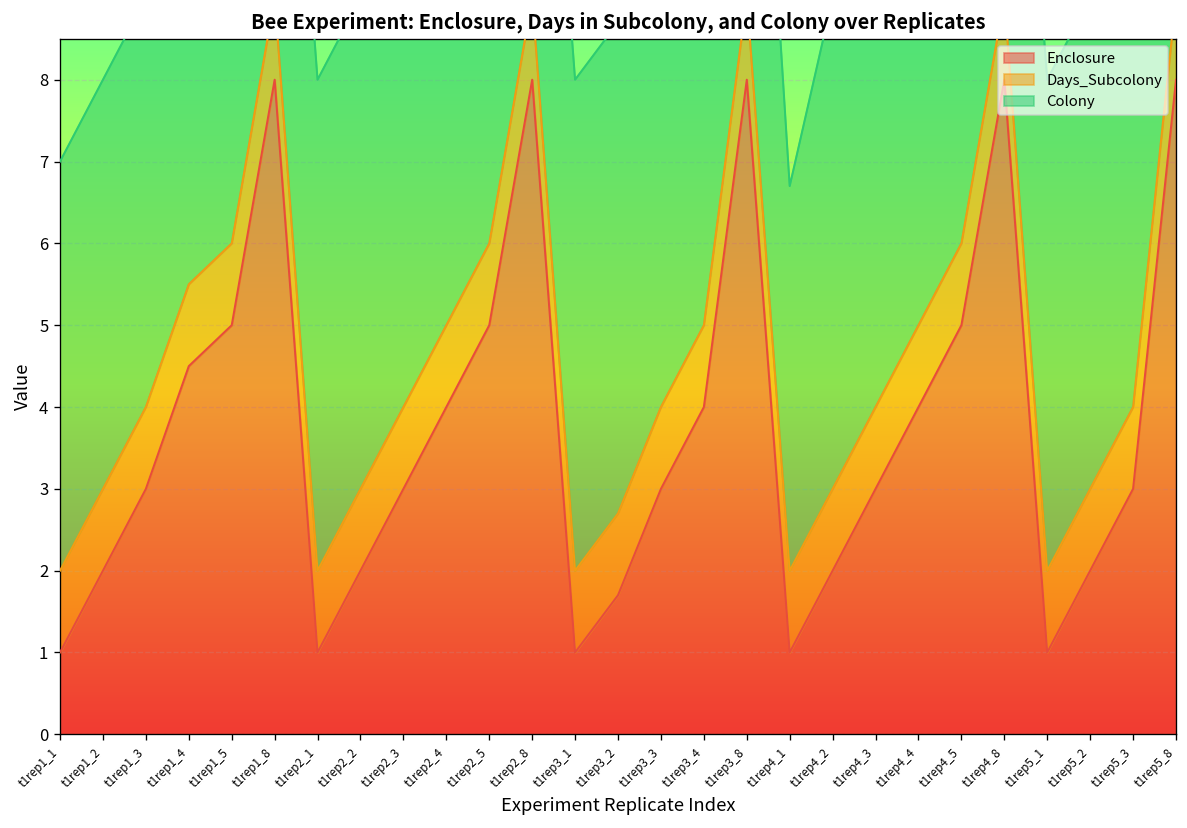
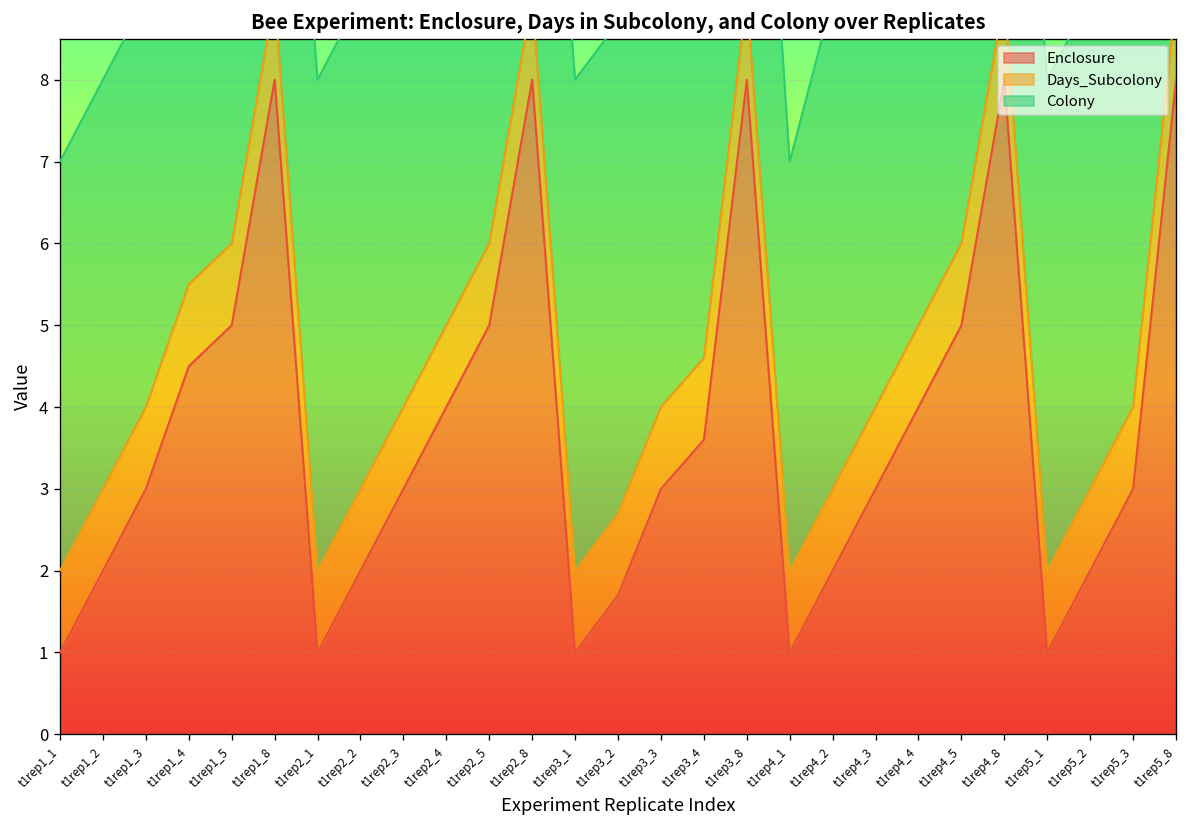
  {
    "Enclosure": {
      "t1rep1_1": 1.0,
      "t1rep1_2": 2.0,
      "t1rep1_3": 3.0,
      "t1rep1_4": 4.5,
      "t1rep1_5": 5.0,
      "t1rep1_8": 8.0,
      "t1rep2_1": 1.0,
      "t1rep2_2": 2.0,
      "t1rep2_3": 3.0,
      "t1rep2_4": 4.0,
      "t1rep2_5": 5.0,
      "t1rep2_8": 8.0,
      "t1rep3_1": 1.0,
      "t1rep3_2": 1.7,
      "t1rep3_3": 3.0,
-     "t1rep3_4": 4.0,
+     "t1rep3_4": 3.6,
      "t1rep3_8": 8.0,
      "t1rep4_1": 1.0,
      "t1rep4_2": 2.0,
      "t1rep4_3": 3.0,
      "t1rep4_4": 4.0,
      "t1rep4_5": 5.0,
      "t1rep5_1": 1.0,
      "t1rep5_2": 2.0,
      "t1rep5_3": 3.0,
      "t1rep5_8": 8.0
    },
    "Days_Subcolony": {
      "t1rep1_1": 1.0,
      "t1rep1_2": 1.0,
      "t1rep1_3": 1.0,
      "t1rep1_4": 1.0,
      "t1rep1_5": 1.0,
      "t1rep2_1": 1.0,
      "t1rep2_2": 1.0,
      "t1rep2_3": 1.0,
      "t1rep2_4": 1.0,
      "t1rep2_5": 1.0,
      "t1rep3_1": 1.0,
      "t1rep3_2": 1.0,
      "t1rep3_3": 1.0,
      "t1rep3_4": 1.0,
      "t1rep4_1": 1.0,
      "t1rep4_2": 1.0,
      "t1rep4_3": 1.0,
      "t1rep4_4": 1.0,
      "t1rep4_5": 1.0,
      "t1rep5_1": 1.0,
      "t1rep5_2": 1.0,
      "t1rep5_3": 1.0
    },
    "Colony": {
      "t1rep1_1": 5.0,
      "t1rep1_2": 5.0,
      "t1rep2_1": 6.0,
      "t1rep3_1": 6.0,
-     "t1rep4_1": 4.7
+     "t1rep4_1": 5.0
    }
  }
